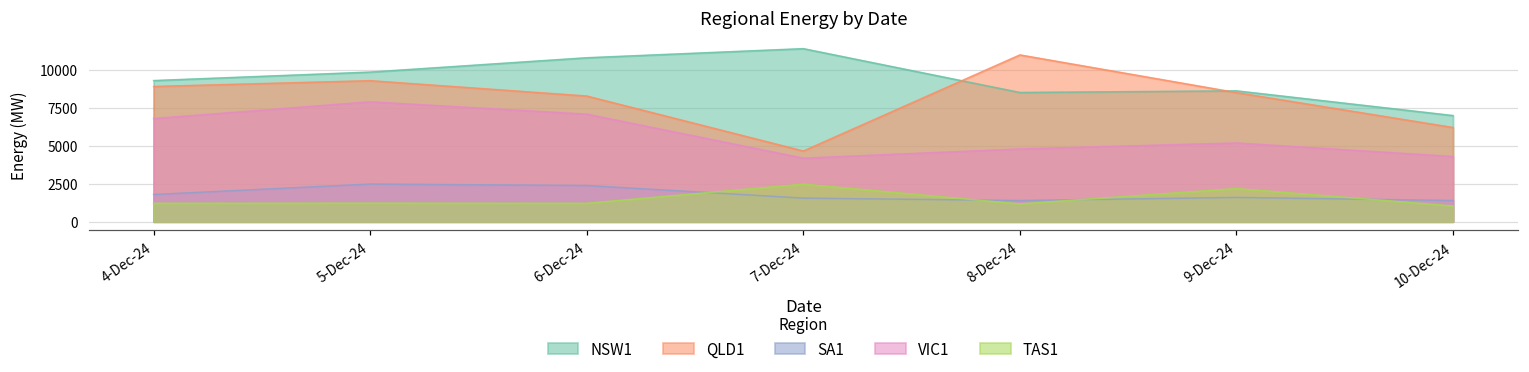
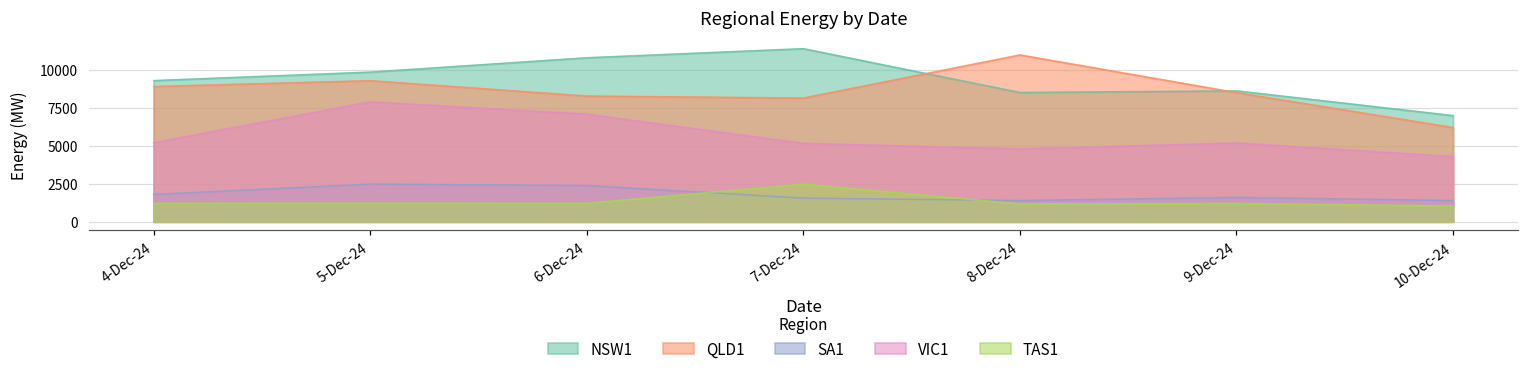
  {
    "QLD1": {
      "4-Dec-24": 8900,
      "5-Dec-24": 9300,
      "6-Dec-24": 8300,
-     "7-Dec-24": 4700,
+     "7-Dec-24": 8100,
      "8-Dec-24": 11000,
      "10-Dec-24": 6200
    },
    "VIC1": {
-     "4-Dec-24": 6800,
+     "4-Dec-24": 5200,
      "5-Dec-24": 7900,
      "6-Dec-24": 7100,
-     "7-Dec-24": 4200,
+     "7-Dec-24": 5200,
      "8-Dec-24": 4800,
      "9-Dec-24": 5200,
      "10-Dec-24": 4300
    },
    "TAS1": {
      "4-Dec-24": 1200,
      "5-Dec-24": 1200,
      "6-Dec-24": 1200,
      "7-Dec-24": 2500,
      "8-Dec-24": 1200,
-     "9-Dec-24": 2200,
+     "9-Dec-24": 1200,
      "10-Dec-24": 1000
    }
  }
